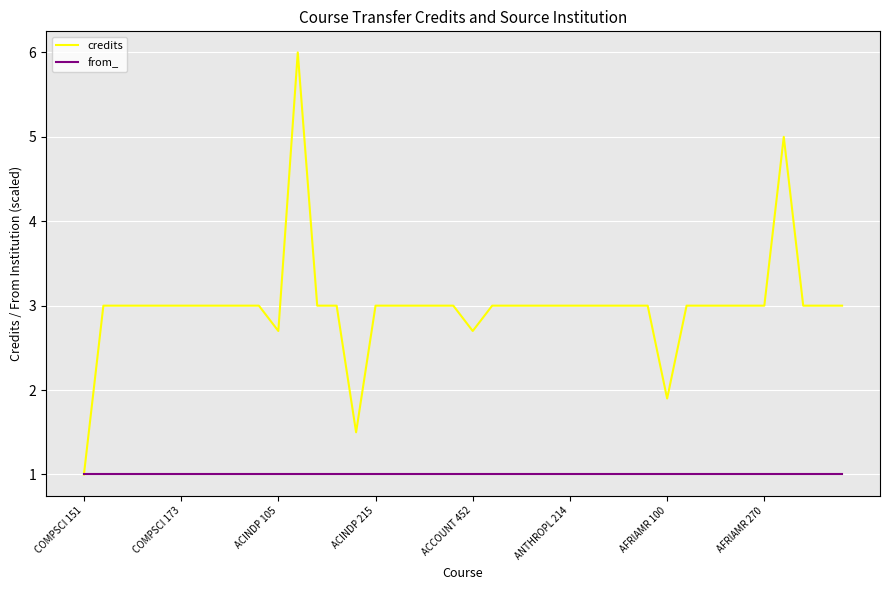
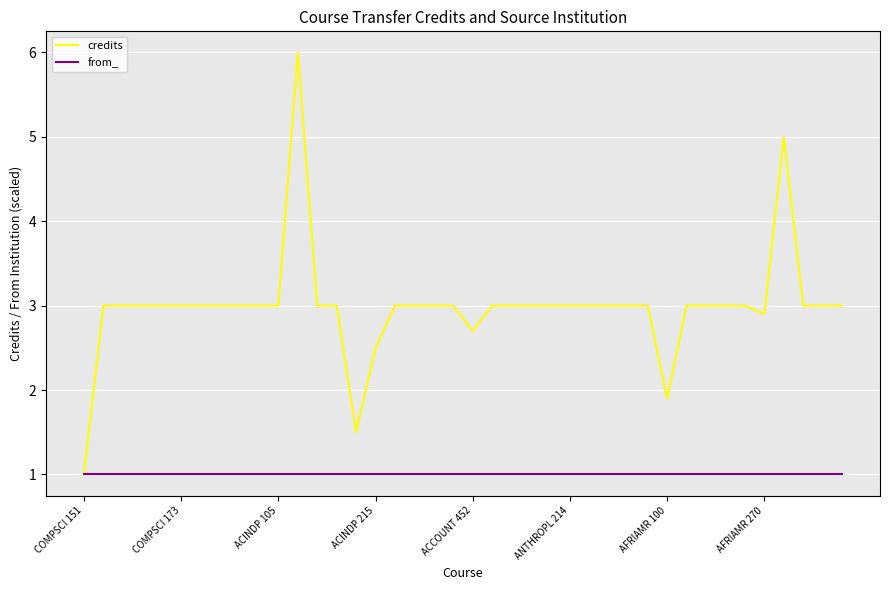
  {
    "credits": {
      "COMPSCI 173": 3.0,
-     "ACINDP 105": 2.7,
-     "ACINDP 215": 3.0,
+     "ACINDP 105": 3.0,
+     "ACINDP 215": 2.5,
      "ACCOUNT 452": 2.7,
      "ANTHROPL 214": 3.0,
      "AFRIAMR 100": 1.9,
-     "AFRIAMR 270": 3.0
+     "AFRIAMR 270": 2.9
    },
    "from_": {
      "COMPSCI 173": 1.0,
      "ACINDP 105": 1.0,
      "ACINDP 215": 1.0,
      "ACCOUNT 452": 1.0,
      "ANTHROPL 214": 1.0,
      "AFRIAMR 100": 1.0,
      "AFRIAMR 270": 1.0
    }
  }
